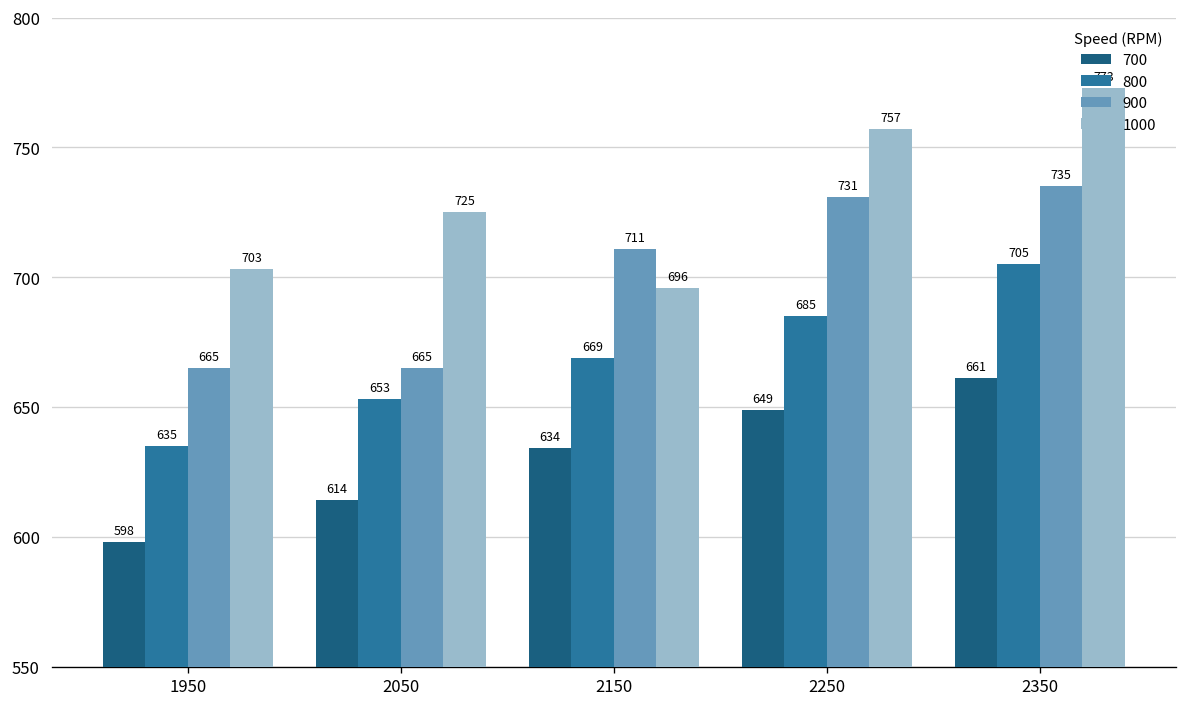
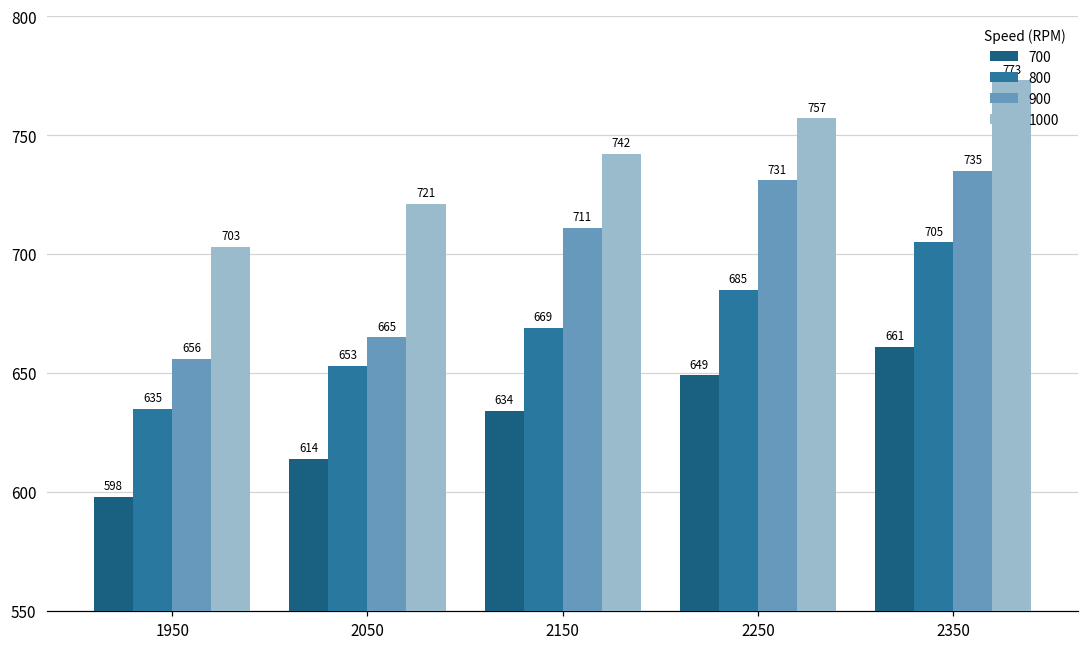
  {
    "900": {
-     "1950": 665,
+     "1950": 656,
      "2050": 665,
      "2150": 711,
      "2250": 731,
      "2350": 735
    },
    "1000": {
      "1950": 703,
-     "2050": 725,
-     "2150": 696,
+     "2050": 721,
+     "2150": 742,
      "2250": 757,
      "2350": 773
    }
  }
